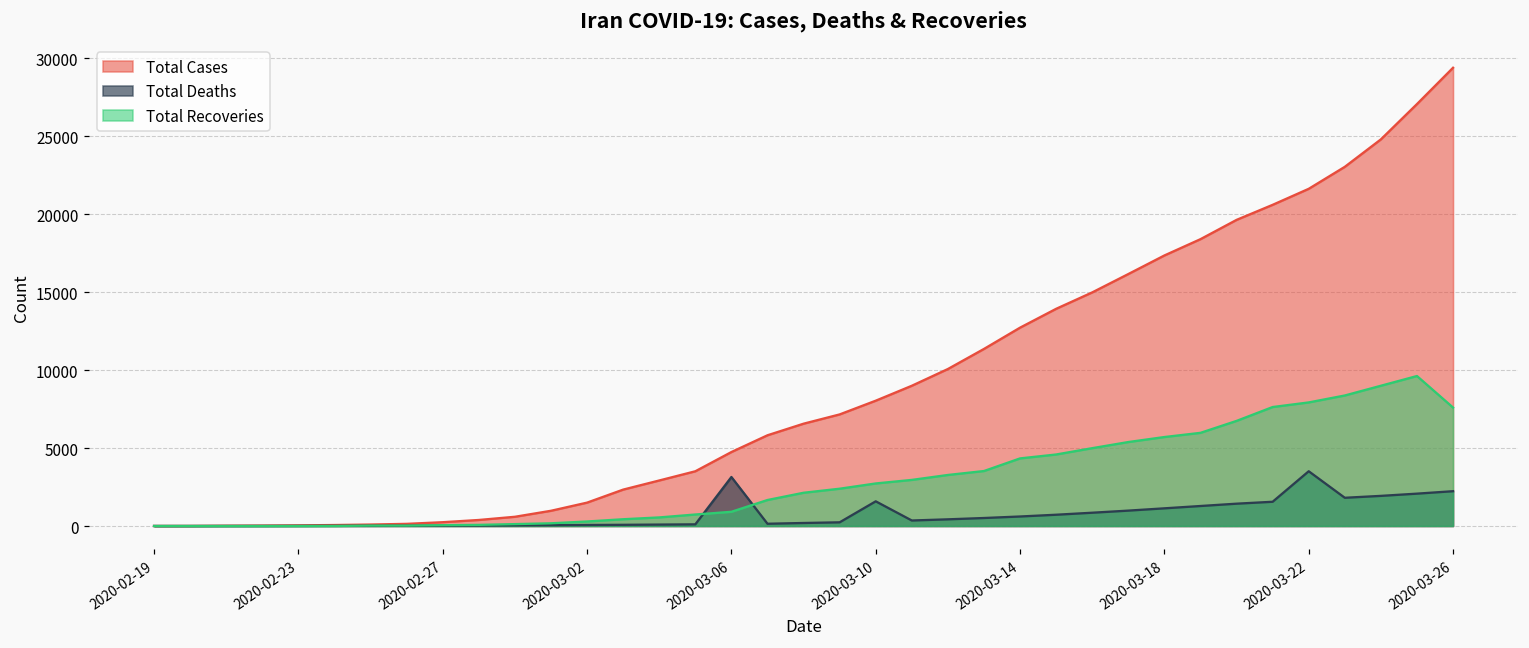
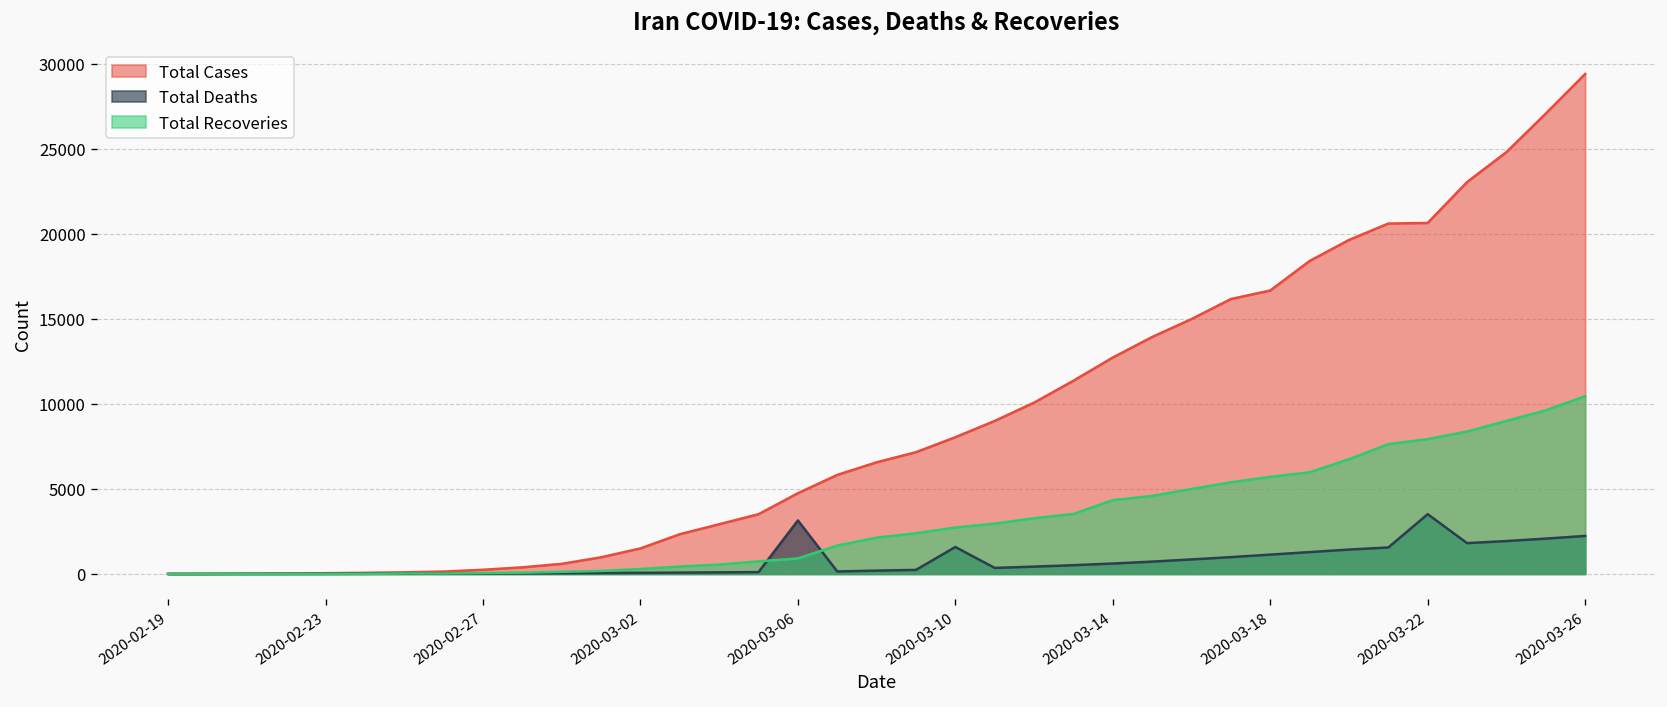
  {
    "Total Cases": {
      "2020-02-27": 200,
      "2020-03-02": 1500,
      "2020-03-06": 4700,
      "2020-03-10": 8000,
      "2020-03-14": 12700,
-     "2020-03-18": 17400,
-     "2020-03-22": 21600,
+     "2020-03-18": 16700,
+     "2020-03-22": 20600,
      "2020-03-26": 29400
    },
    "Total Deaths": {
      "2020-03-02": 100,
      "2020-03-06": 3100,
      "2020-03-10": 1600,
      "2020-03-14": 600,
      "2020-03-18": 1100,
      "2020-03-22": 3500,
      "2020-03-26": 2200
    },
    "Total Recoveries": {
      "2020-03-02": 300,
      "2020-03-06": 900,
      "2020-03-10": 2700,
      "2020-03-14": 4300,
      "2020-03-18": 5700,
      "2020-03-22": 7900,
-     "2020-03-26": 7600
+     "2020-03-26": 10500
    }
  }
